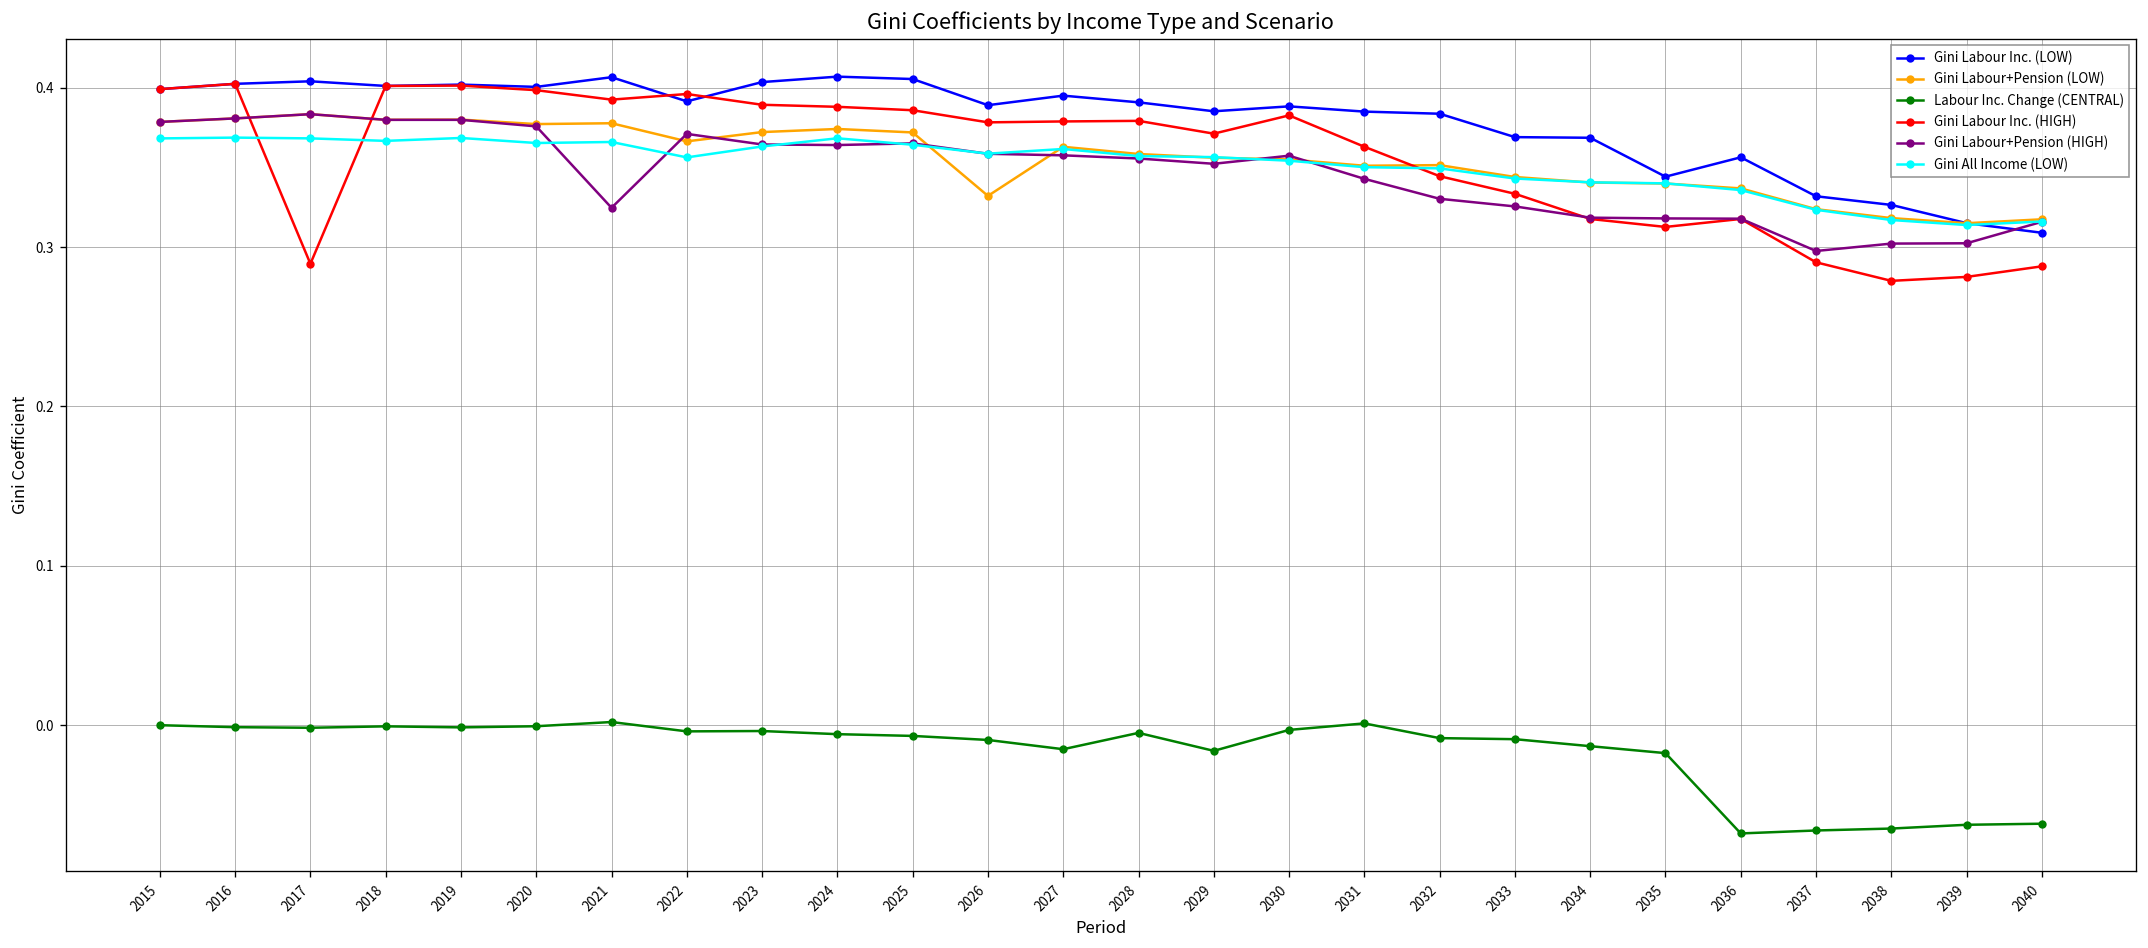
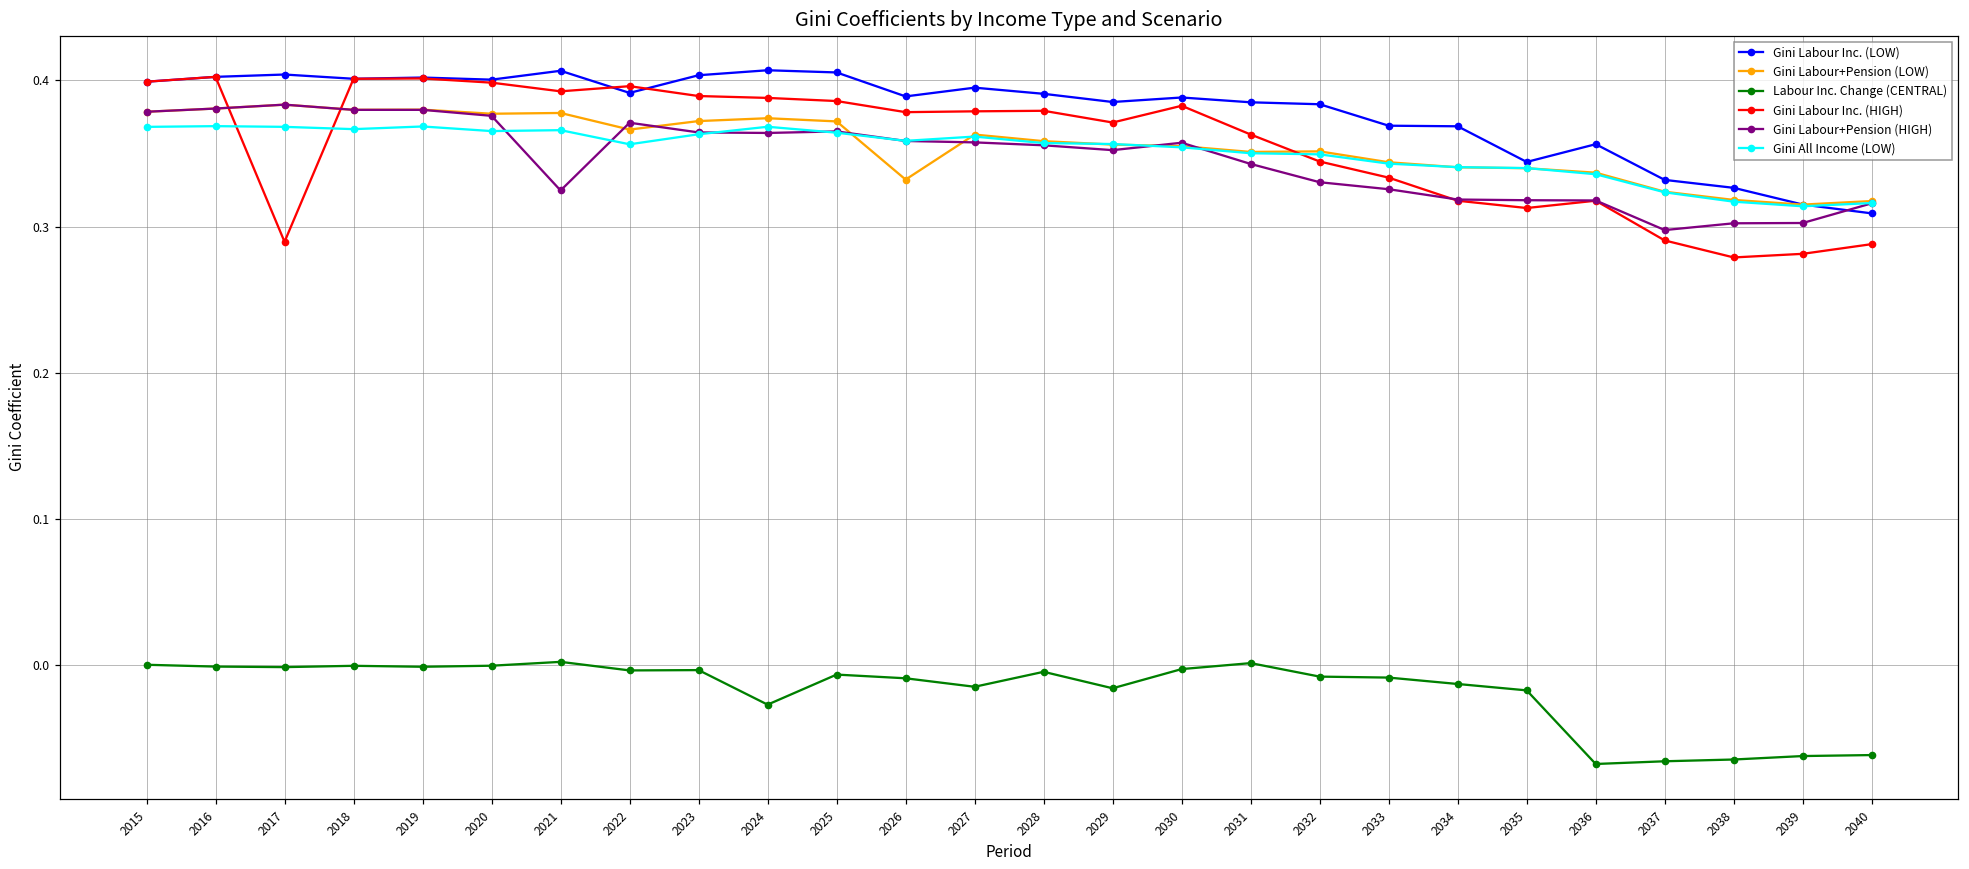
  {
    "Gini Labour Inc. (LOW)": {
      "2017": 0.404,
      "2020": 0.401,
      "2021": 0.407,
      "2022": 0.391,
      "2023": 0.404,
      "2024": 0.407,
      "2025": 0.405,
      "2026": 0.389,
      "2027": 0.395,
      "2028": 0.391,
      "2029": 0.385,
      "2030": 0.388,
      "2031": 0.385,
      "2032": 0.384,
      "2033": 0.369,
      "2034": 0.369,
      "2035": 0.344,
      "2036": 0.356,
      "2037": 0.332,
      "2038": 0.326,
      "2040": 0.309
    },
    "Gini Labour+Pension (LOW)": {
      "2021": 0.378,
      "2022": 0.366,
      "2023": 0.372,
      "2024": 0.374,
      "2025": 0.372,
      "2026": 0.332,
      "2032": 0.351
    },
    "Labour Inc. Change (CENTRAL)": {
      "2015": 0.000,
      "2016": -0.001,
      "2017": -0.002,
      "2018": -0.001,
      "2019": -0.001,
      "2020": -0.001,
      "2021": 0.002,
      "2022": -0.004,
      "2023": -0.004,
-     "2024": -0.006,
+     "2024": -0.027,
      "2025": -0.007,
      "2026": -0.009,
      "2027": -0.015,
      "2028": -0.005,
      "2029": -0.016,
      "2030": -0.003,
      "2031": 0.001,
      "2032": -0.008,
      "2033": -0.009,
      "2034": -0.013,
      "2035": -0.018,
      "2036": -0.068,
      "2037": -0.066,
      "2038": -0.065,
      "2039": -0.062,
      "2040": -0.062
    },
    "Gini Labour Inc. (HIGH)": {
      "2017": 0.290,
      "2020": 0.398,
      "2021": 0.393,
      "2022": 0.396,
      "2023": 0.389,
      "2024": 0.388,
      "2025": 0.386,
      "2026": 0.378,
      "2027": 0.379,
      "2028": 0.379,
      "2029": 0.371,
      "2030": 0.383,
      "2031": 0.363,
      "2032": 0.344,
      "2033": 0.333,
      "2035": 0.313,
      "2037": 0.290,
      "2038": 0.279,
      "2039": 0.281,
      "2040": 0.288
    },
    "Gini Labour+Pension (HIGH)": {
      "2021": 0.325,
      "2022": 0.371,
      "2024": 0.364,
      "2027": 0.358,
      "2029": 0.352,
      "2030": 0.357,
      "2031": 0.343,
      "2032": 0.330,
      "2033": 0.326,
      "2035": 0.318,
      "2037": 0.298,
      "2038": 0.302,
      "2039": 0.302
    },
    "Gini All Income (LOW)": {
      "2015": 0.368,
      "2016": 0.369,
      "2017": 0.368,
      "2018": 0.367,
      "2019": 0.368,
      "2020": 0.365,
      "2021": 0.366,
      "2022": 0.356,
      "2024": 0.368,
      "2032": 0.349
    }
  }
